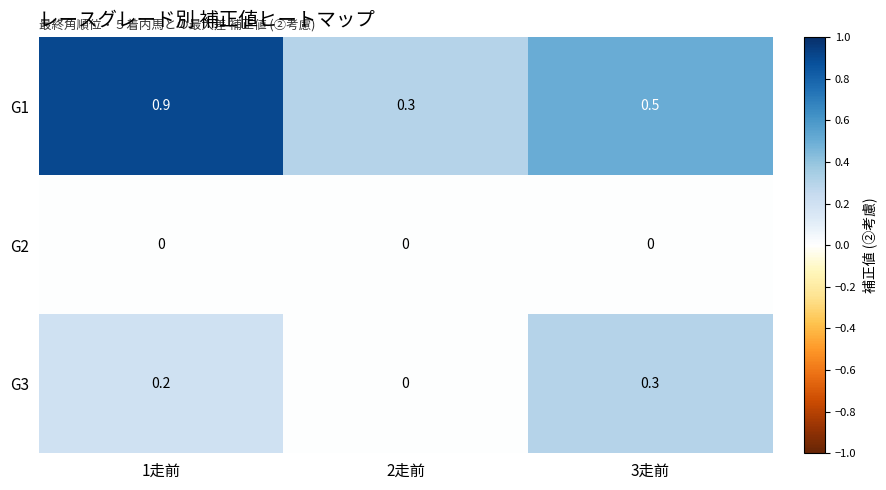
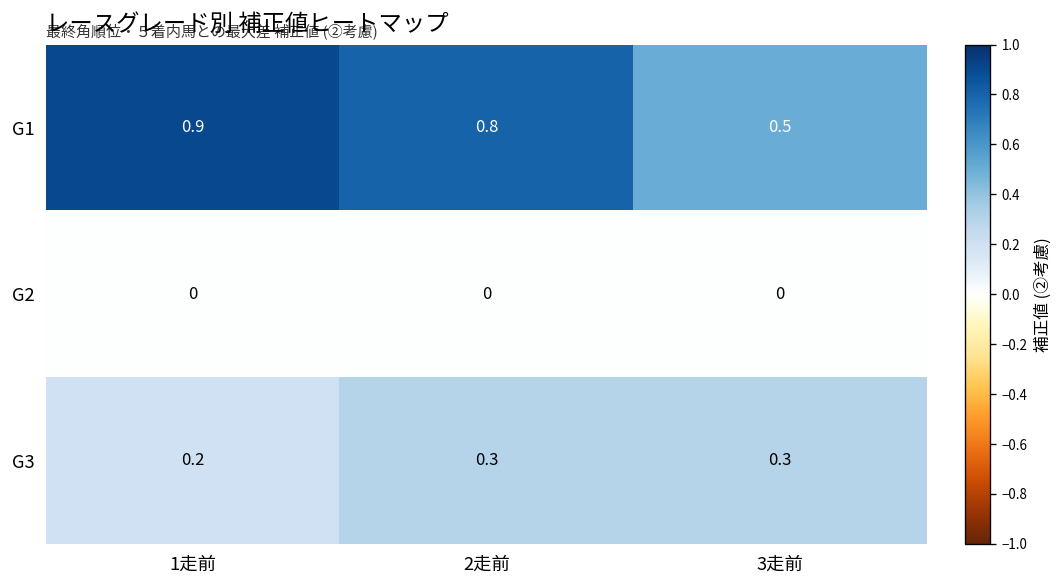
  {
    "G1": {
      "1走前": 0.9,
-     "2走前": 0.3,
+     "2走前": 0.8,
      "3走前": 0.5
    },
    "G2": {
      "1走前": 0,
      "2走前": 0,
      "3走前": 0
    },
    "G3": {
      "1走前": 0.2,
-     "2走前": 0,
+     "2走前": 0.3,
      "3走前": 0.3
    }
  }
